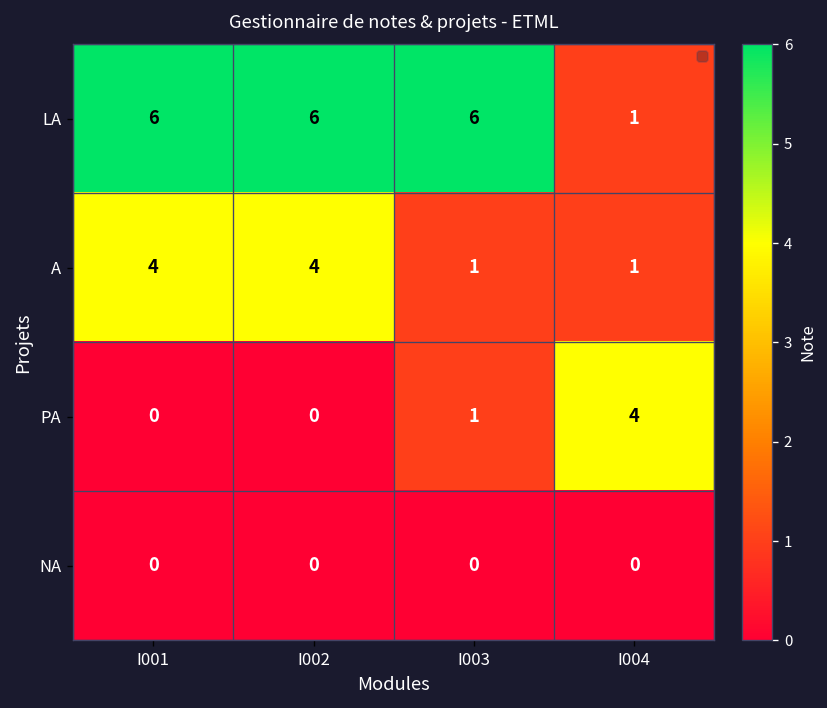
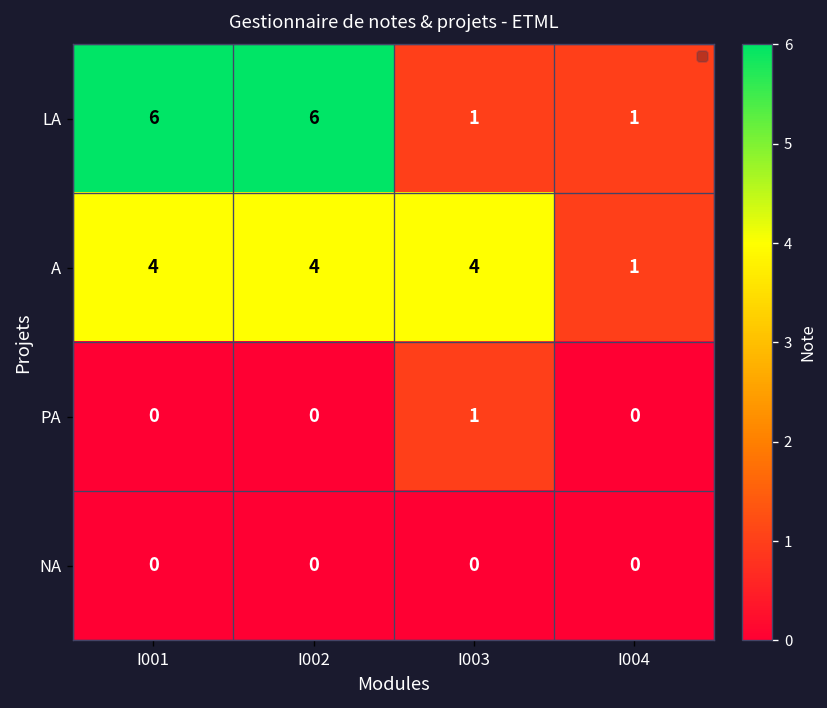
  {
    "LA": {
      "I001": 6,
      "I002": 6,
-     "I003": 6,
+     "I003": 1,
      "I004": 1
    },
    "A": {
      "I001": 4,
      "I002": 4,
-     "I003": 1,
+     "I003": 4,
      "I004": 1
    },
    "PA": {
      "I001": 0,
      "I002": 0,
      "I003": 1,
-     "I004": 4
+     "I004": 0
    },
    "NA": {
      "I001": 0,
      "I002": 0,
      "I003": 0,
      "I004": 0
    }
  }
